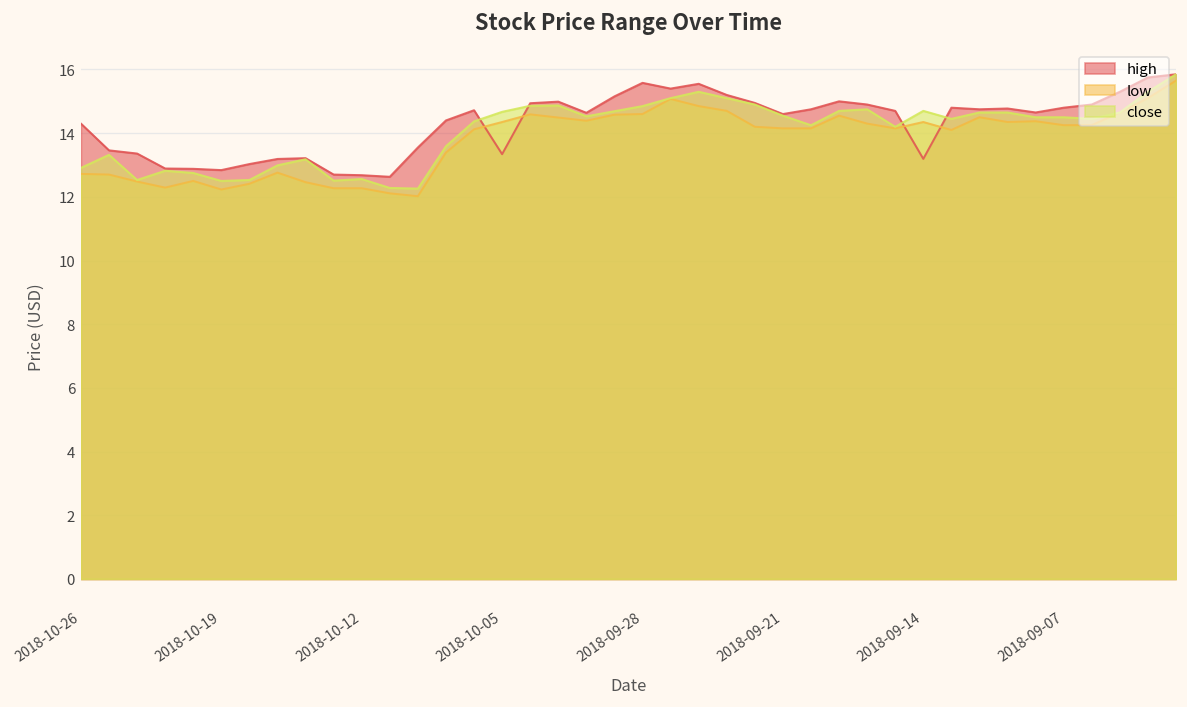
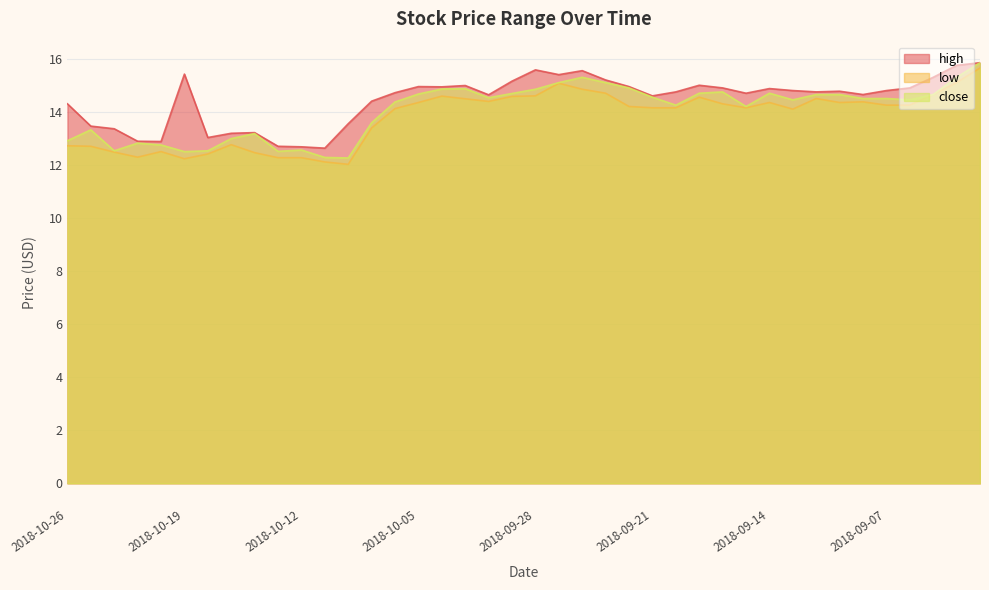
  {
    "high": {
      "2018-10-26": 14.3,
-     "2018-10-19": 12.8,
+     "2018-10-19": 15.4,
      "2018-10-12": 12.7,
-     "2018-10-05": 13.3,
+     "2018-10-05": 15.0,
      "2018-09-28": 15.6,
-     "2018-09-14": 13.2,
+     "2018-09-14": 14.9,
      "2018-09-07": 14.8
    }
  }
